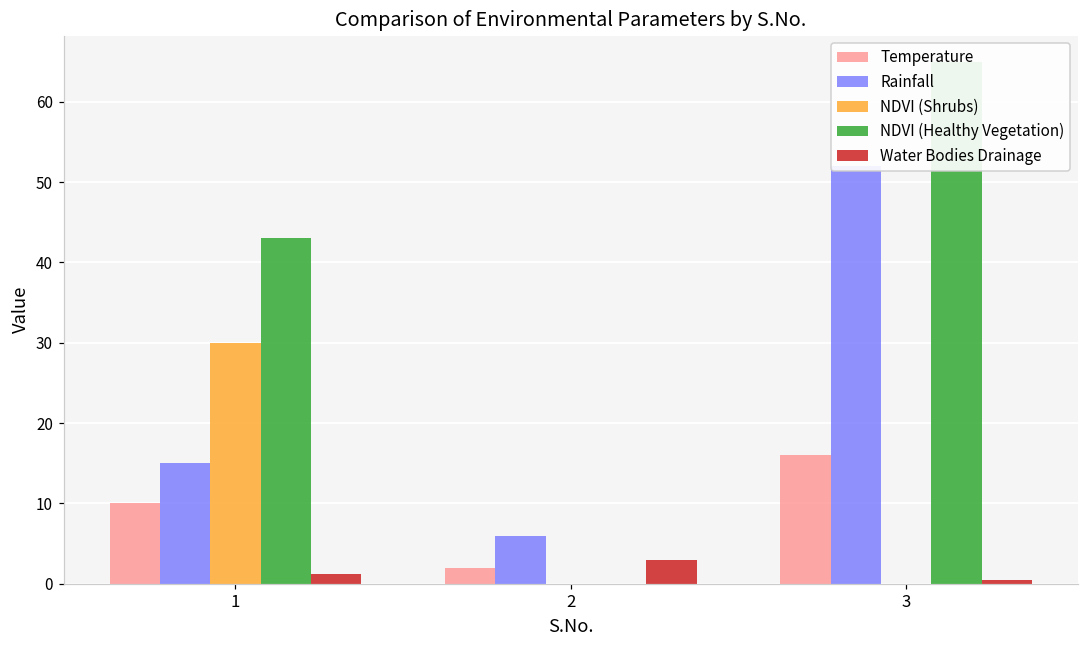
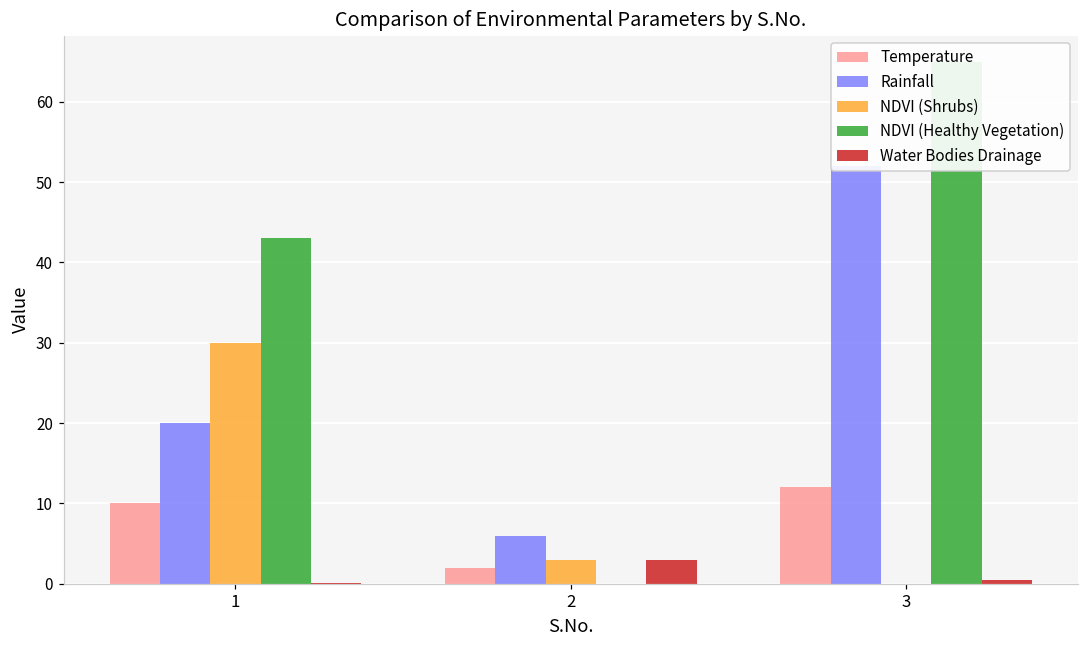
  {
    "Temperature": {
      "1": 10,
      "2": 2,
-     "3": 16
+     "3": 12
    },
    "Rainfall": {
-     "1": 15,
+     "1": 20,
      "2": 6,
      "3": 52
    },
    "NDVI (Shrubs)": {
      "1": 30,
-     "2": 0,
+     "2": 3,
      "3": 0
    },
    "NDVI (Healthy Vegetation)": {
      "1": 43,
      "2": 0
    },
    "Water Bodies Drainage": {
-     "1": 1,
+     "1": 0,
      "2": 3,
      "3": 1
    }
  }
